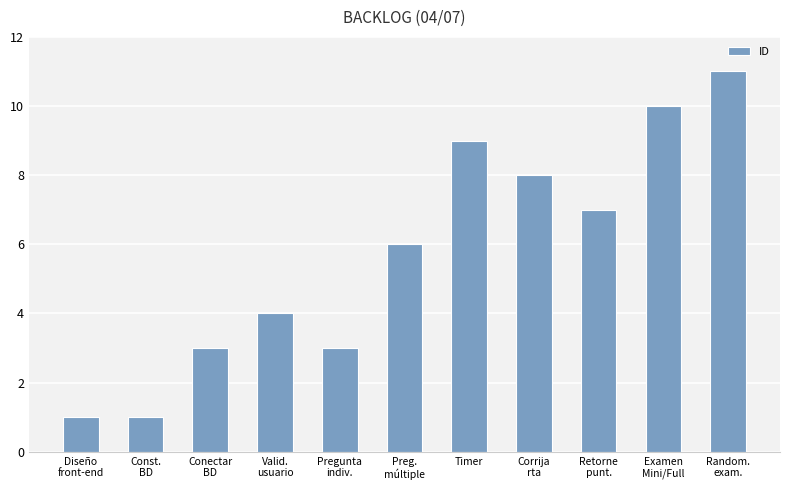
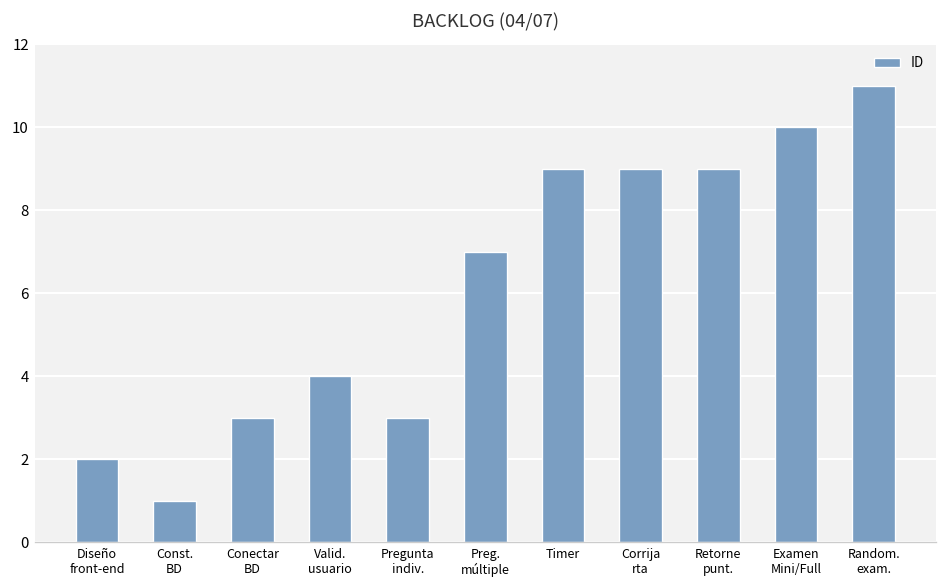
  {
-   "Diseño front-end": 1,
+   "Diseño front-end": 2,
    "Const. BD": 1,
    "Conectar BD": 3,
    "Valid. usuario": 4,
    "Pregunta indiv.": 3,
-   "Preg. múltiple": 6,
+   "Preg. múltiple": 7,
    "Timer": 9,
-   "Corrija rta": 8,
-   "Retorne punt.": 7,
+   "Corrija rta": 9,
+   "Retorne punt.": 9,
    "Examen Mini/Full": 10,
    "Random. exam.": 11
  }
